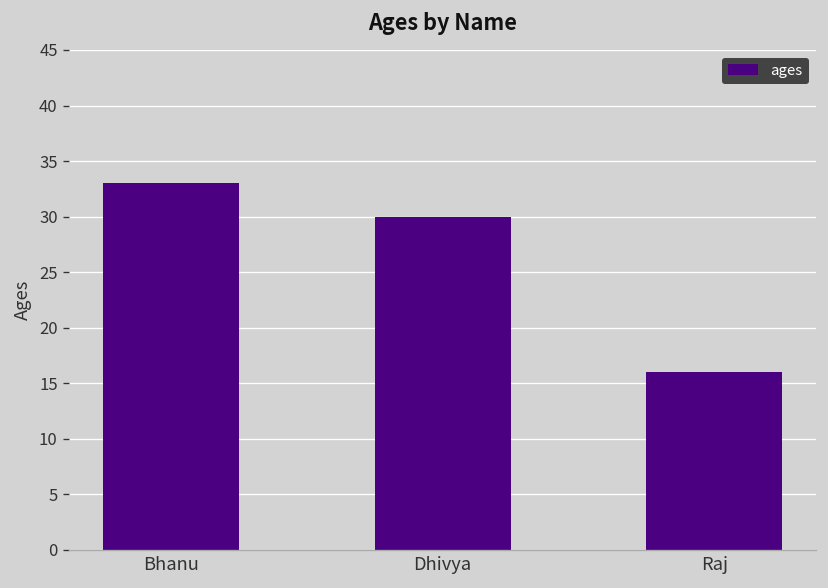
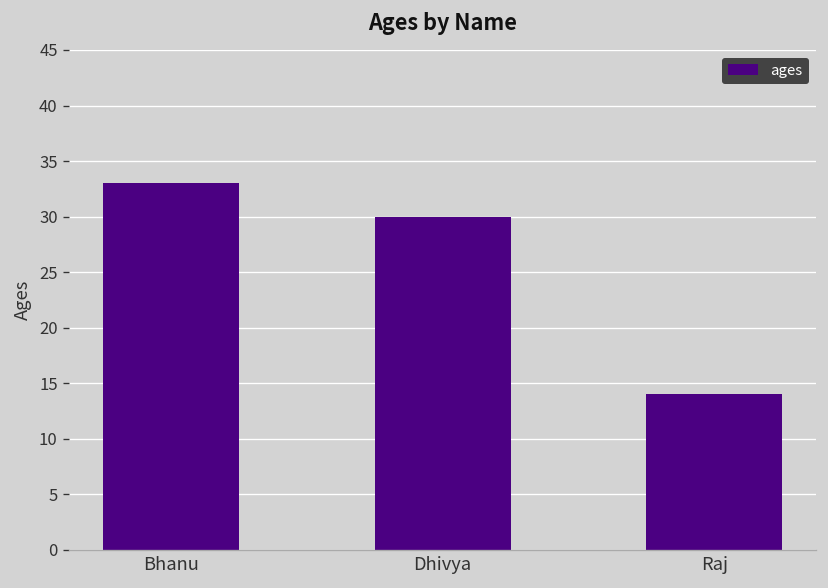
  {
    "Bhanu": 33,
    "Dhivya": 30,
-   "Raj": 16
+   "Raj": 14
  }
